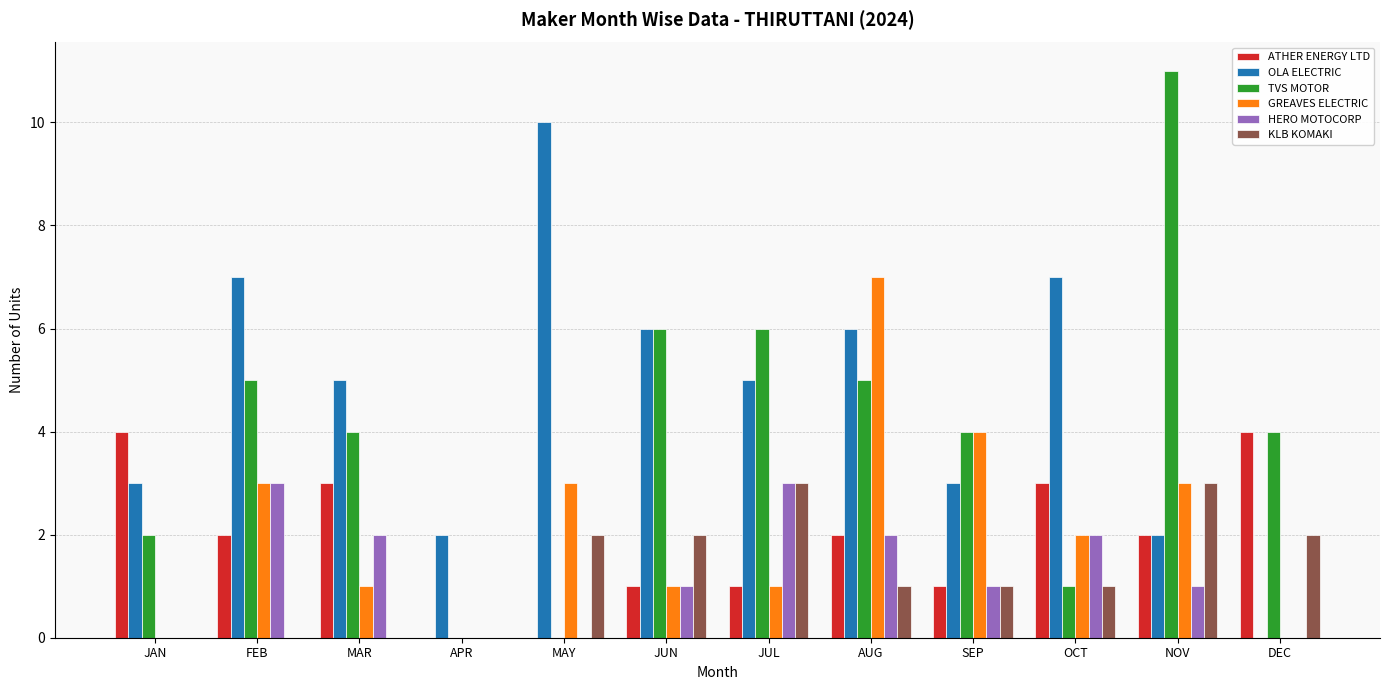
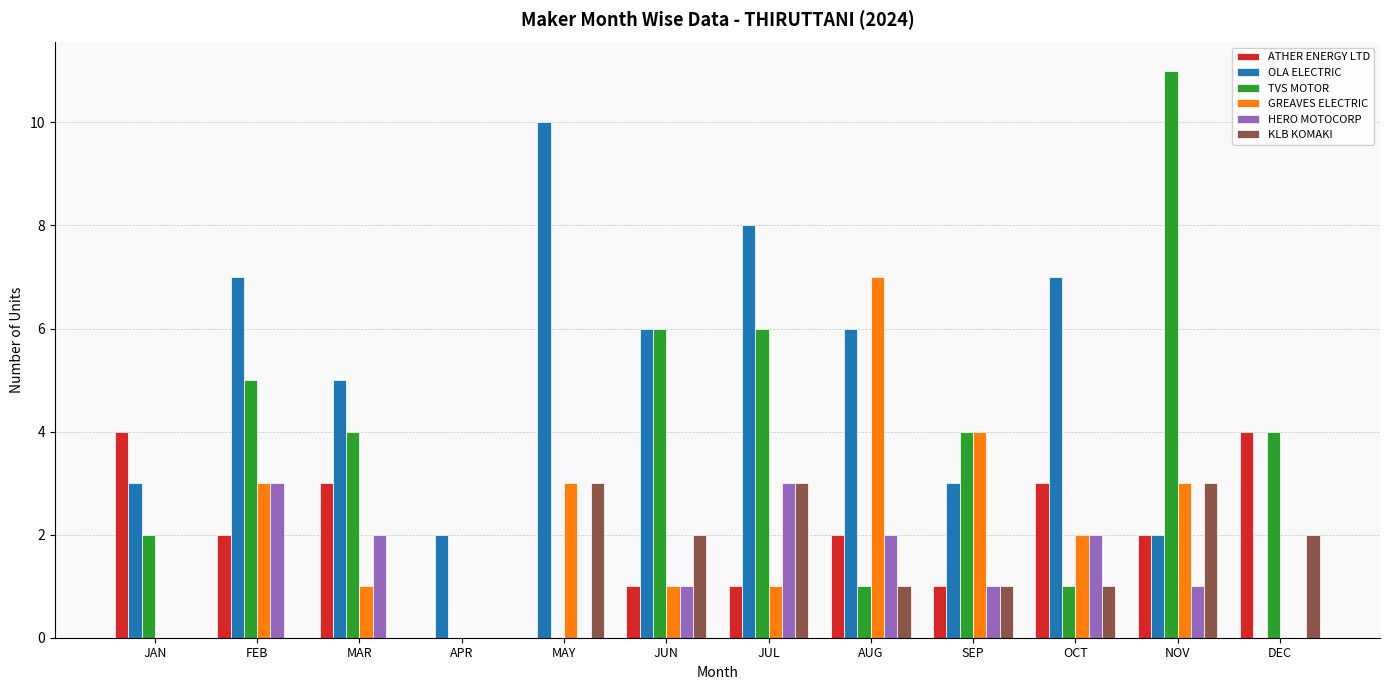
  {
    "ATHER ENERGY LTD": {
      "JAN": 4,
      "FEB": 2,
      "MAR": 3,
      "APR": 0,
      "MAY": 0,
      "JUN": 1,
      "JUL": 1,
      "AUG": 2,
      "SEP": 1,
      "OCT": 3,
      "NOV": 2,
      "DEC": 4
    },
    "OLA ELECTRIC": {
      "JAN": 3,
      "FEB": 7,
      "MAR": 5,
      "APR": 2,
      "MAY": 10,
      "JUN": 6,
-     "JUL": 5,
+     "JUL": 8,
      "AUG": 6,
      "SEP": 3,
      "OCT": 7,
      "NOV": 2,
      "DEC": 0
    },
    "TVS MOTOR": {
      "JAN": 2,
      "FEB": 5,
      "MAR": 4,
      "APR": 0,
      "MAY": 0,
      "JUN": 6,
      "JUL": 6,
-     "AUG": 5,
+     "AUG": 1,
      "SEP": 4,
      "OCT": 1,
      "NOV": 11,
      "DEC": 4
    },
    "GREAVES ELECTRIC": {
      "JAN": 0,
      "FEB": 3,
      "MAR": 1,
      "APR": 0,
      "MAY": 3,
      "JUN": 1,
      "JUL": 1,
      "AUG": 7,
      "SEP": 4,
      "OCT": 2,
      "NOV": 3,
      "DEC": 0
    },
    "HERO MOTOCORP": {
      "JAN": 0,
      "FEB": 3,
      "MAR": 2,
      "APR": 0,
      "MAY": 0,
      "JUN": 1,
      "JUL": 3,
      "AUG": 2,
      "SEP": 1,
      "OCT": 2,
      "NOV": 1,
      "DEC": 0
    },
    "KLB KOMAKI": {
      "JAN": 0,
      "FEB": 0,
      "MAR": 0,
      "APR": 0,
-     "MAY": 2,
+     "MAY": 3,
      "JUN": 2,
      "JUL": 3,
      "AUG": 1,
      "SEP": 1,
      "OCT": 1,
      "NOV": 3,
      "DEC": 2
    }
  }
